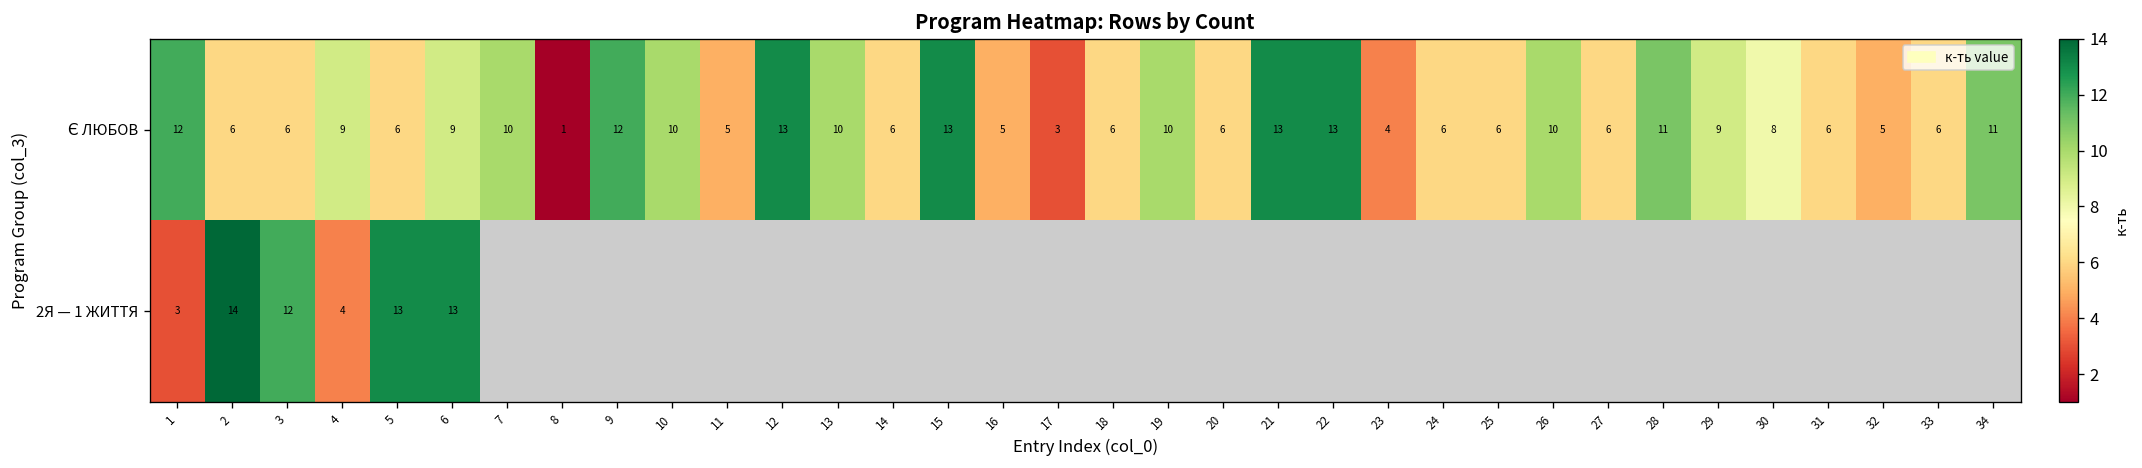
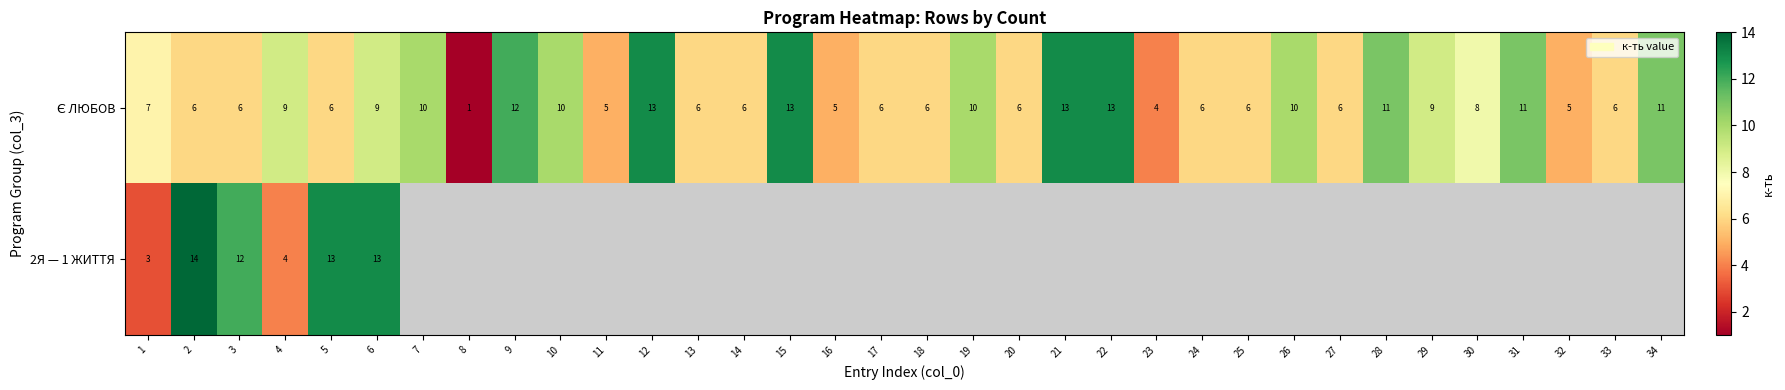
  {
    "Є ЛЮБОВ": {
-     "1": 12,
+     "1": 7,
      "2": 6,
      "3": 6,
      "4": 9,
      "5": 6,
      "6": 9,
      "7": 10,
      "8": 1,
      "9": 12,
      "10": 10,
      "11": 5,
      "12": 13,
-     "13": 10,
+     "13": 6,
      "14": 6,
      "15": 13,
      "16": 5,
-     "17": 3,
+     "17": 6,
      "18": 6,
      "19": 10,
      "20": 6,
      "21": 13,
      "22": 13,
      "23": 4,
      "24": 6,
      "25": 6,
      "26": 10,
      "27": 6,
      "28": 11,
      "29": 9,
      "30": 8,
-     "31": 6,
+     "31": 11,
      "32": 5,
      "33": 6,
      "34": 11
    },
    "2Я — 1 ЖИТТЯ": {
      "1": 3,
      "2": 14,
      "3": 12,
      "4": 4,
      "5": 13,
      "6": 13
    }
  }
